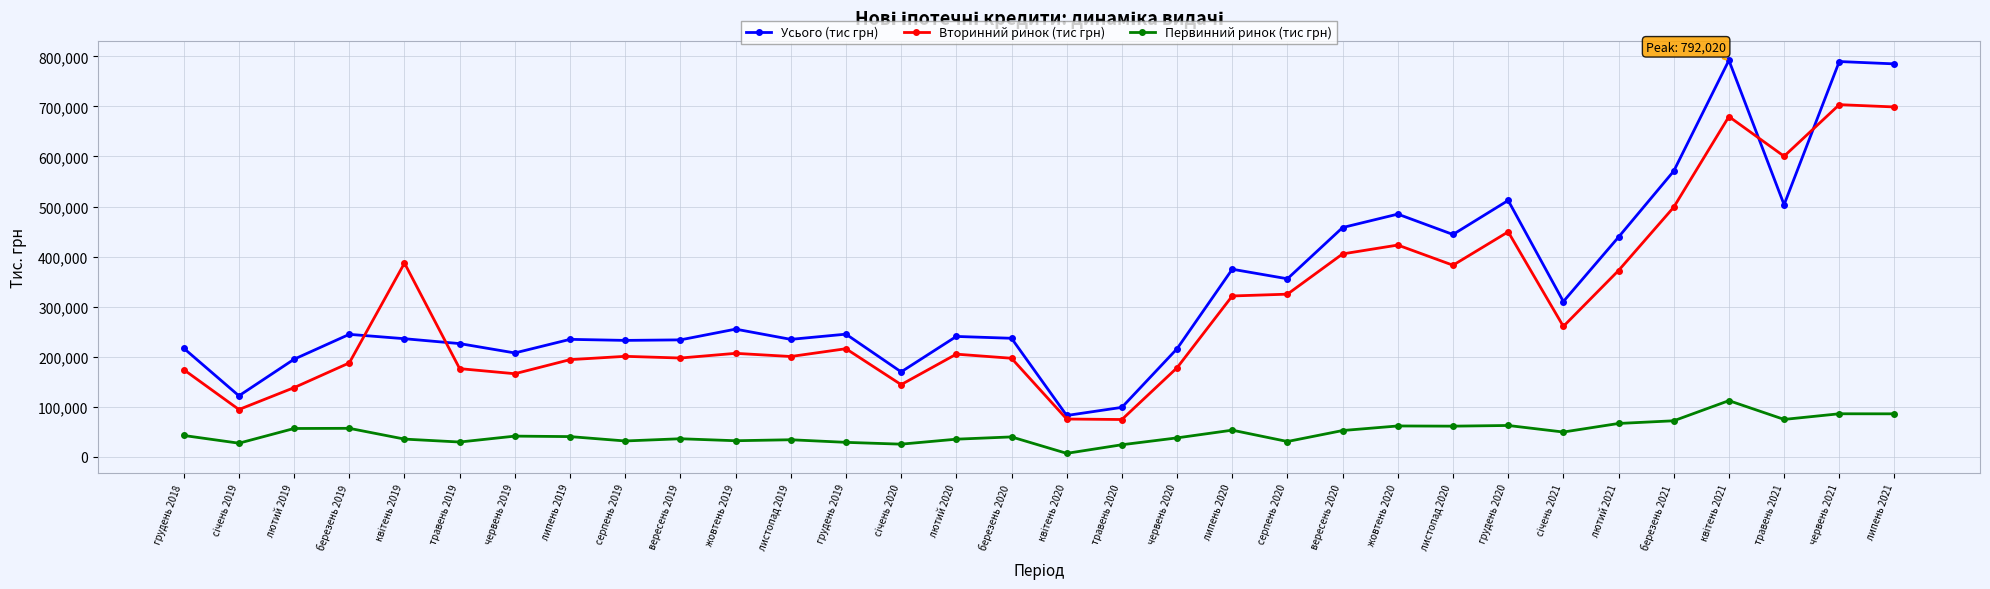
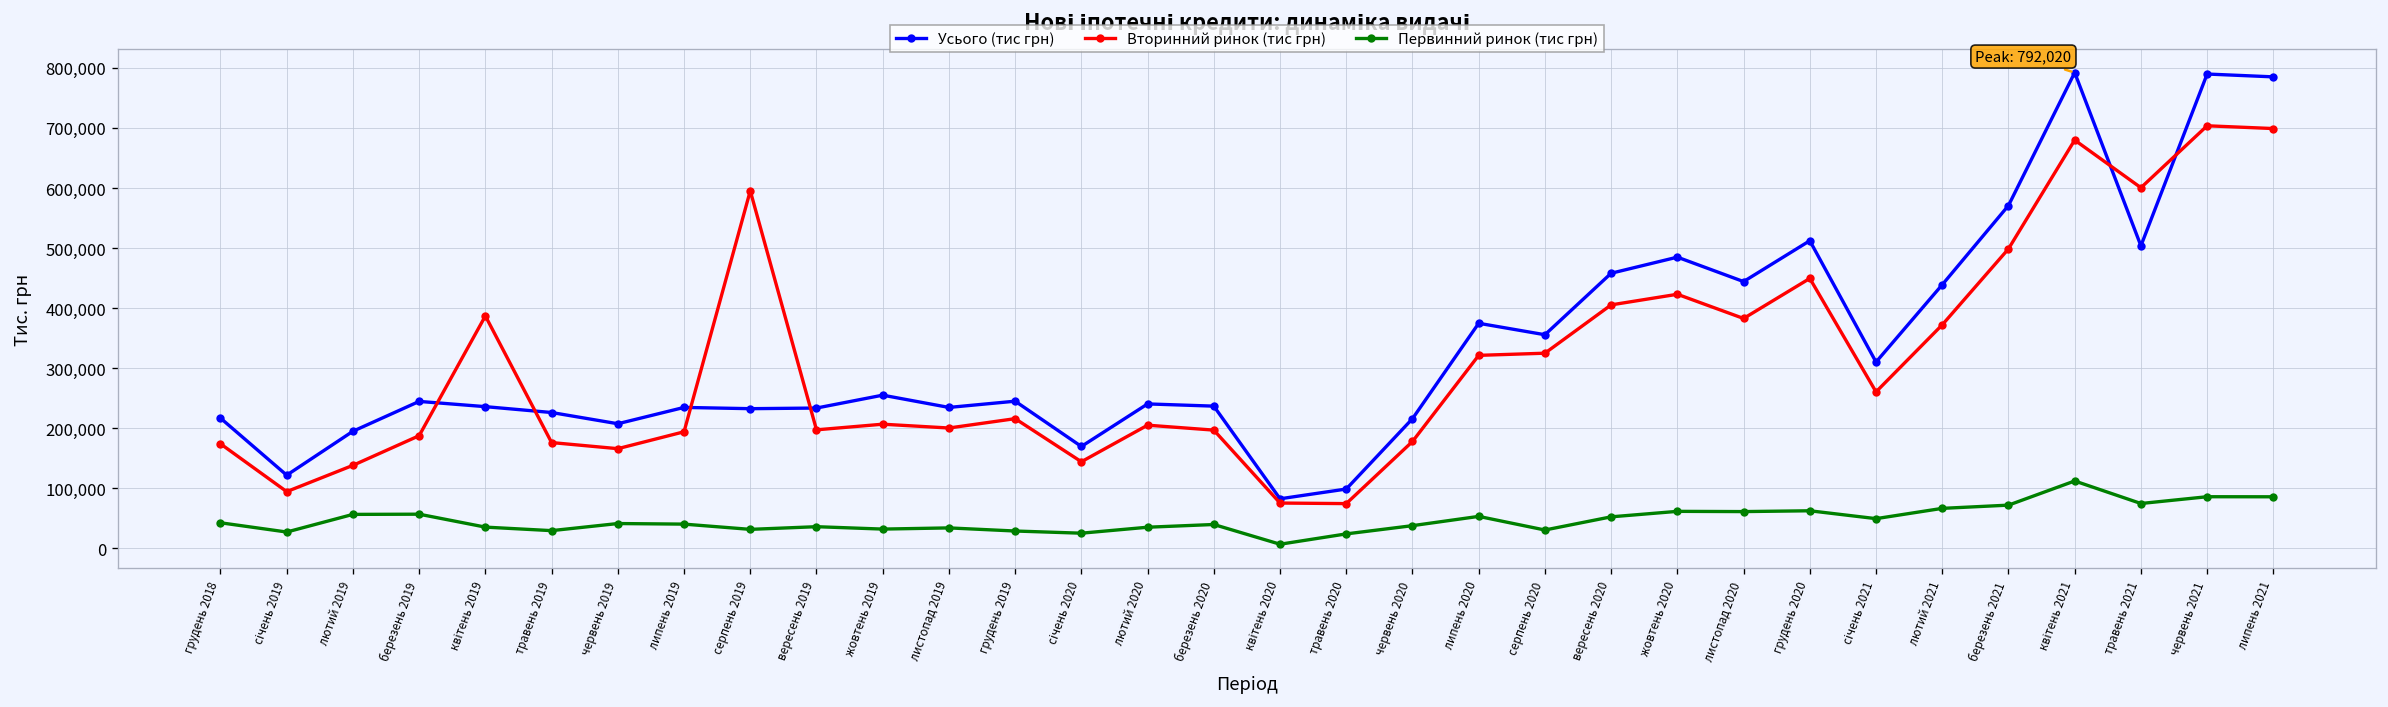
  {
    "Усього (тис грн)": {
      "грудень 2018": "220,000",
      "січень 2019": "120,000",
      "лютий 2019": "200,000",
      "березень 2019": "240,000",
      "квітень 2019": "240,000",
      "травень 2019": "230,000",
      "червень 2019": "210,000",
      "липень 2019": "230,000",
      "серпень 2019": "230,000",
      "вересень 2019": "230,000",
      "жовтень 2019": "260,000",
      "листопад 2019": "230,000",
      "грудень 2019": "250,000",
      "січень 2020": "170,000",
      "лютий 2020": "240,000",
      "березень 2020": "240,000",
      "квітень 2020": "80,000",
      "травень 2020": "100,000",
      "червень 2020": "220,000",
      "липень 2020": "370,000",
      "серпень 2020": "360,000",
      "вересень 2020": "460,000",
      "жовтень 2020": "480,000",
      "листопад 2020": "440,000",
      "грудень 2020": "510,000",
      "січень 2021": "310,000",
      "лютий 2021": "440,000",
      "березень 2021": "570,000",
      "травень 2021": "500,000",
      "червень 2021": "790,000",
      "липень 2021": "780,000"
    },
    "Вторинний ринок (тис грн)": {
      "грудень 2018": "170,000",
      "січень 2019": "90,000",
      "лютий 2019": "140,000",
      "березень 2019": "190,000",
      "квітень 2019": "390,000",
      "травень 2019": "180,000",
      "червень 2019": "170,000",
      "липень 2019": "190,000",
-     "серпень 2019": "200,000",
+     "серпень 2019": "600,000",
      "вересень 2019": "200,000",
      "жовтень 2019": "210,000",
      "листопад 2019": "200,000",
      "грудень 2019": "220,000",
      "січень 2020": "140,000",
      "лютий 2020": "210,000",
      "березень 2020": "200,000",
      "квітень 2020": "80,000",
      "травень 2020": "70,000",
      "червень 2020": "180,000",
      "липень 2020": "320,000",
      "серпень 2020": "320,000",
      "вересень 2020": "410,000",
      "жовтень 2020": "420,000",
      "листопад 2020": "380,000",
      "грудень 2020": "450,000",
      "січень 2021": "260,000",
      "лютий 2021": "370,000",
      "березень 2021": "500,000",
      "квітень 2021": "680,000",
      "травень 2021": "600,000",
      "червень 2021": "700,000",
      "липень 2021": "700,000"
    },
    "Первинний ринок (тис грн)": {
      "грудень 2018": "40,000",
      "січень 2019": "30,000",
      "лютий 2019": "60,000",
      "березень 2019": "60,000",
      "квітень 2019": "40,000",
      "травень 2019": "30,000",
      "червень 2019": "40,000",
      "липень 2019": "40,000",
      "серпень 2019": "30,000",
      "вересень 2019": "40,000",
      "жовтень 2019": "30,000",
      "листопад 2019": "30,000",
      "грудень 2019": "30,000",
      "січень 2020": "30,000",
      "лютий 2020": "40,000",
      "березень 2020": "40,000",
      "квітень 2020": "10,000",
      "травень 2020": "20,000",
      "червень 2020": "40,000",
      "липень 2020": "50,000",
      "серпень 2020": "30,000",
      "вересень 2020": "50,000",
      "жовтень 2020": "60,000",
      "листопад 2020": "60,000",
      "грудень 2020": "60,000",
      "січень 2021": "50,000",
      "лютий 2021": "70,000",
      "березень 2021": "70,000",
      "квітень 2021": "110,000",
      "травень 2021": "70,000",
      "червень 2021": "90,000",
      "липень 2021": "90,000"
    }
  }
